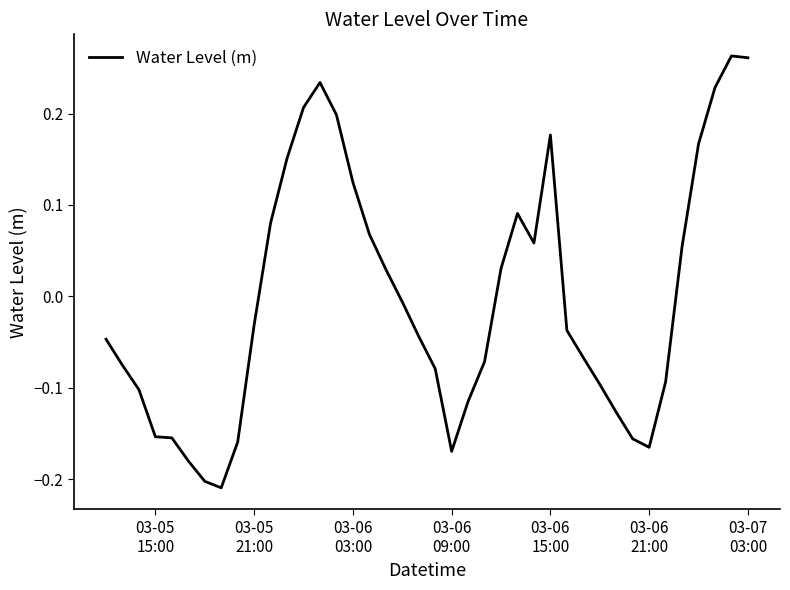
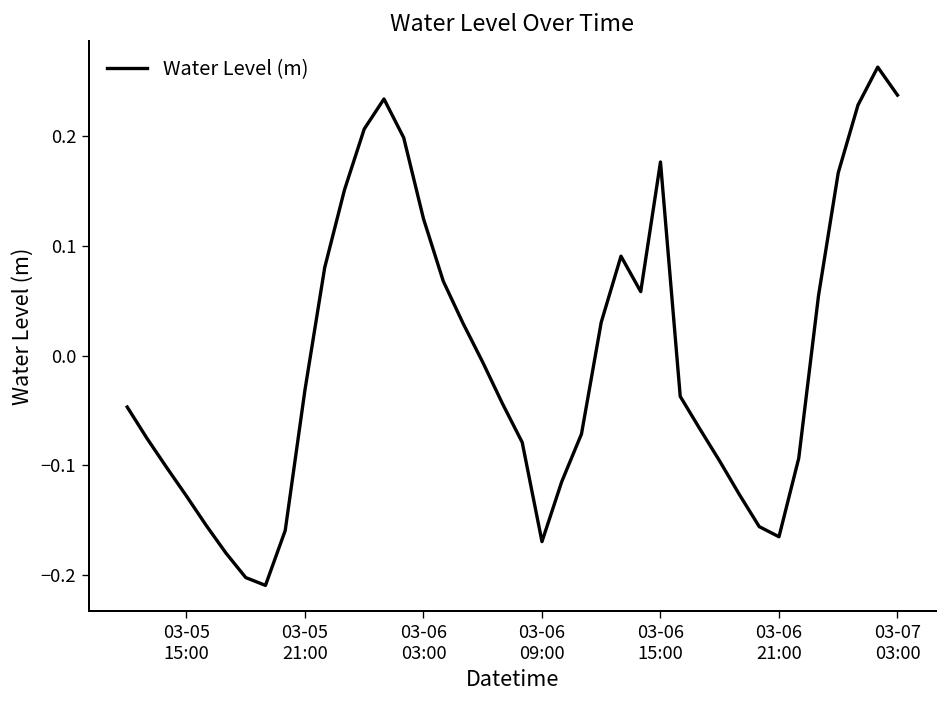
  {
-   "03-05 15:00": -0.15,
+   "03-05 15:00": -0.13,
    "03-05 21:00": -0.03,
    "03-06 03:00": 0.12,
    "03-06 09:00": -0.17,
    "03-06 15:00": 0.18,
    "03-06 21:00": -0.17,
-   "03-07 03:00": 0.26
+   "03-07 03:00": 0.24
  }
